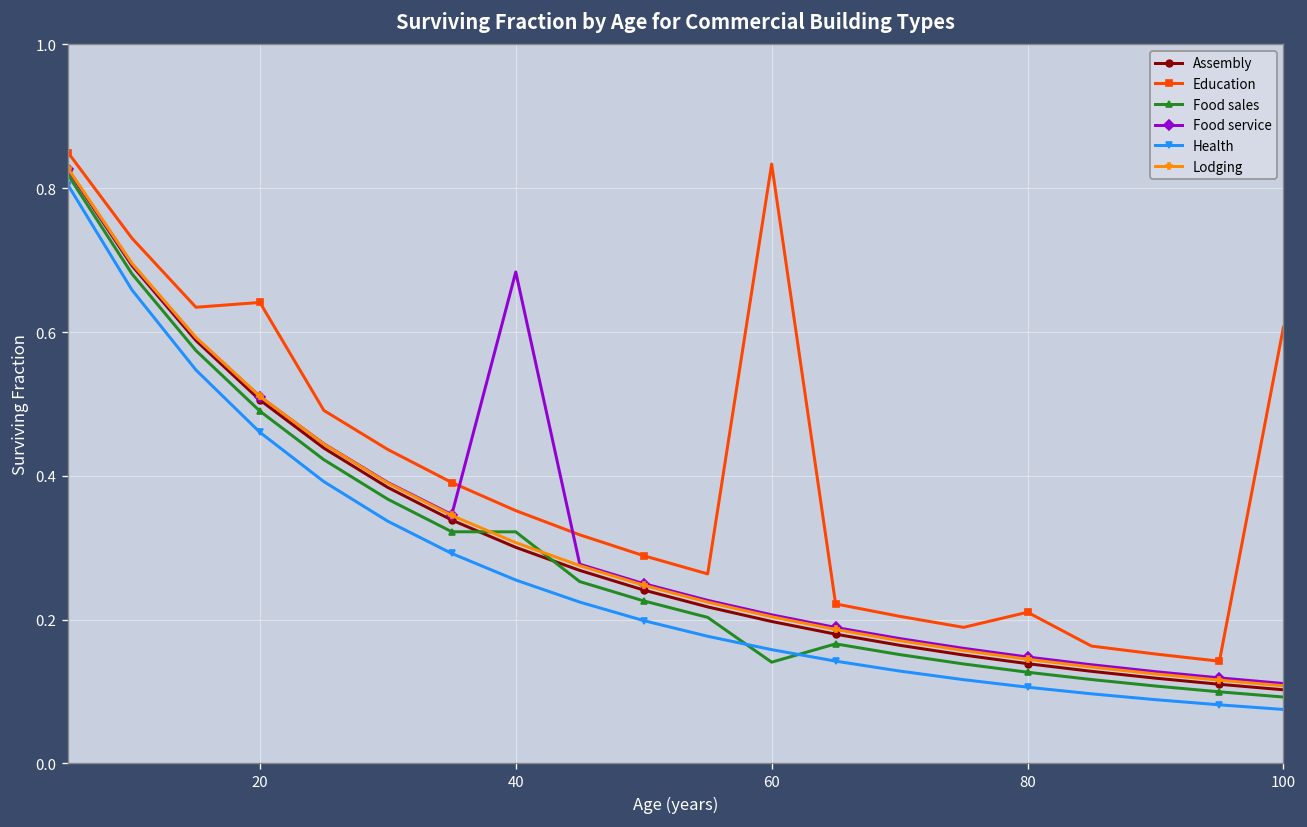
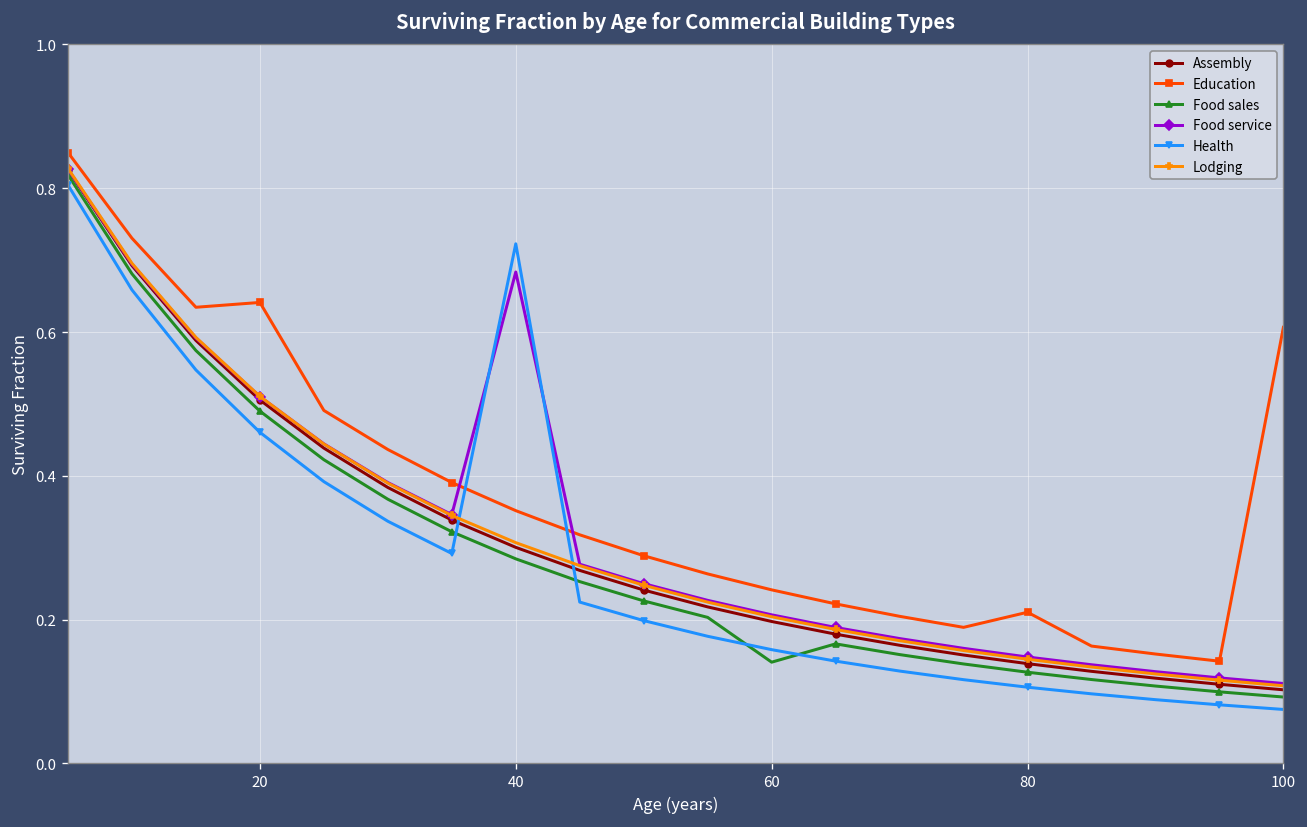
  {
    "Assembly": {
      "20": 0.51,
      "40": 0.30,
      "60": 0.20,
      "80": 0.14,
      "100": 0.10
    },
    "Education": {
      "20": 0.64,
      "40": 0.35,
-     "60": 0.83,
+     "60": 0.24,
      "80": 0.21,
      "100": 0.61
    },
    "Food sales": {
      "20": 0.49,
-     "40": 0.32,
+     "40": 0.28,
      "60": 0.14,
      "80": 0.13,
      "100": 0.09
    },
    "Food service": {
      "40": 0.68
    },
    "Health": {
      "20": 0.46,
-     "40": 0.26,
+     "40": 0.72,
      "60": 0.16,
      "80": 0.11,
      "100": 0.08
    },
    "Lodging": {
      "40": 0.31
    }
  }
